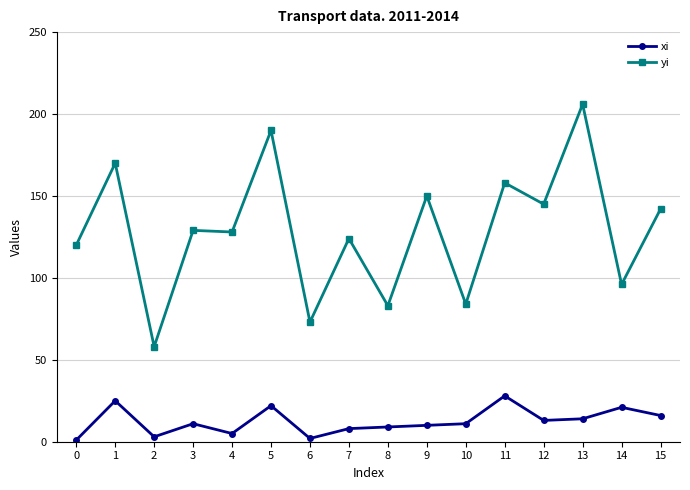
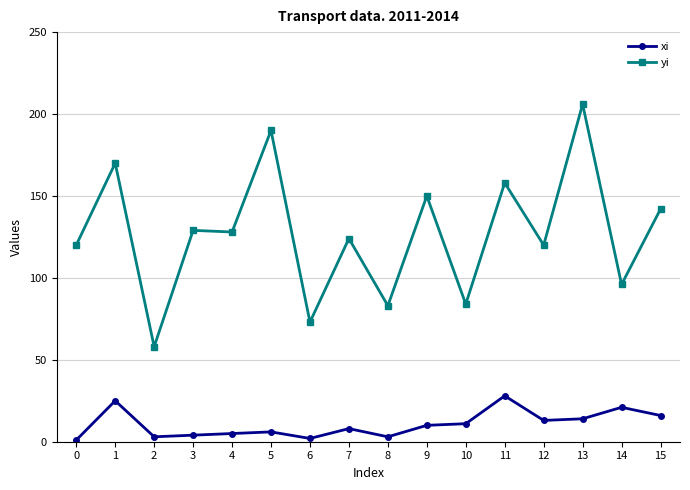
  {
    "xi": {
      "0": 1,
      "1": 25,
      "2": 3,
-     "3": 11,
+     "3": 4,
      "4": 5,
-     "5": 22,
+     "5": 6,
      "6": 2,
      "7": 8,
-     "8": 9,
+     "8": 3,
      "9": 10,
      "10": 11,
      "11": 28,
      "12": 13,
      "13": 14,
      "14": 21,
      "15": 16
    },
    "yi": {
      "0": 120,
      "1": 170,
      "2": 58,
      "3": 129,
      "4": 128,
      "5": 190,
      "6": 73,
      "7": 124,
      "8": 83,
      "9": 150,
      "10": 84,
      "11": 158,
-     "12": 145,
+     "12": 120,
      "13": 206,
      "14": 96,
      "15": 142
    }
  }
